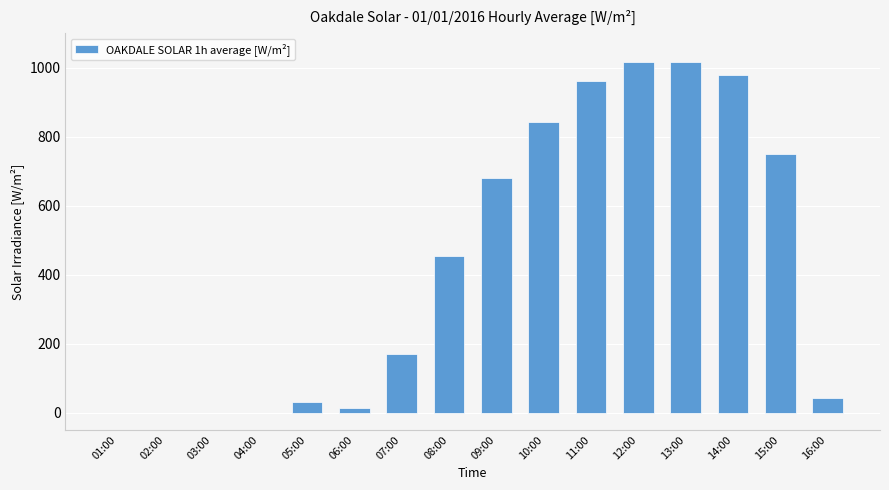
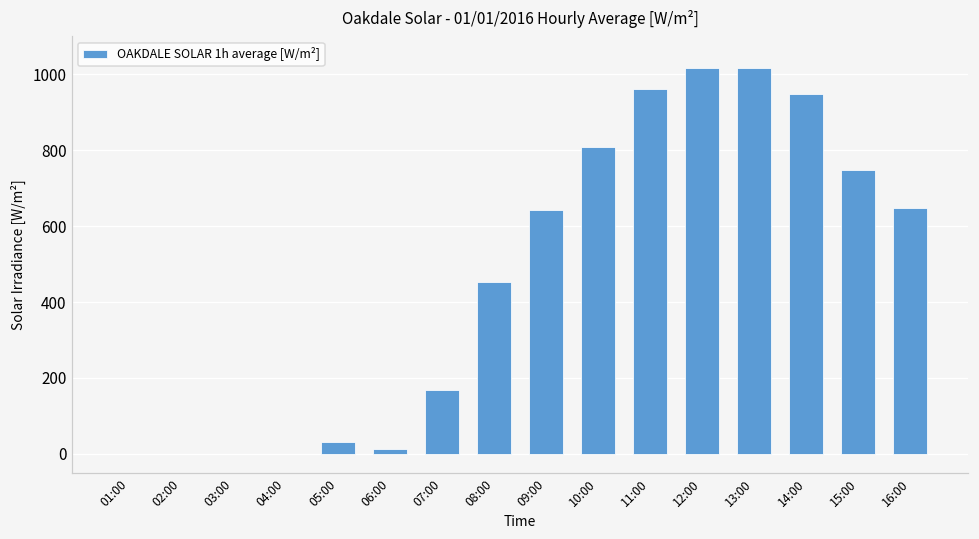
  {
    "05:00": 30,
    "06:00": 10,
    "07:00": 170,
    "08:00": 450,
-   "09:00": 680,
-   "10:00": 840,
+   "09:00": 640,
+   "10:00": 810,
    "11:00": 960,
    "12:00": 1020,
    "13:00": 1020,
-   "14:00": 980,
+   "14:00": 950,
    "15:00": 750,
-   "16:00": 40
+   "16:00": 650
  }
